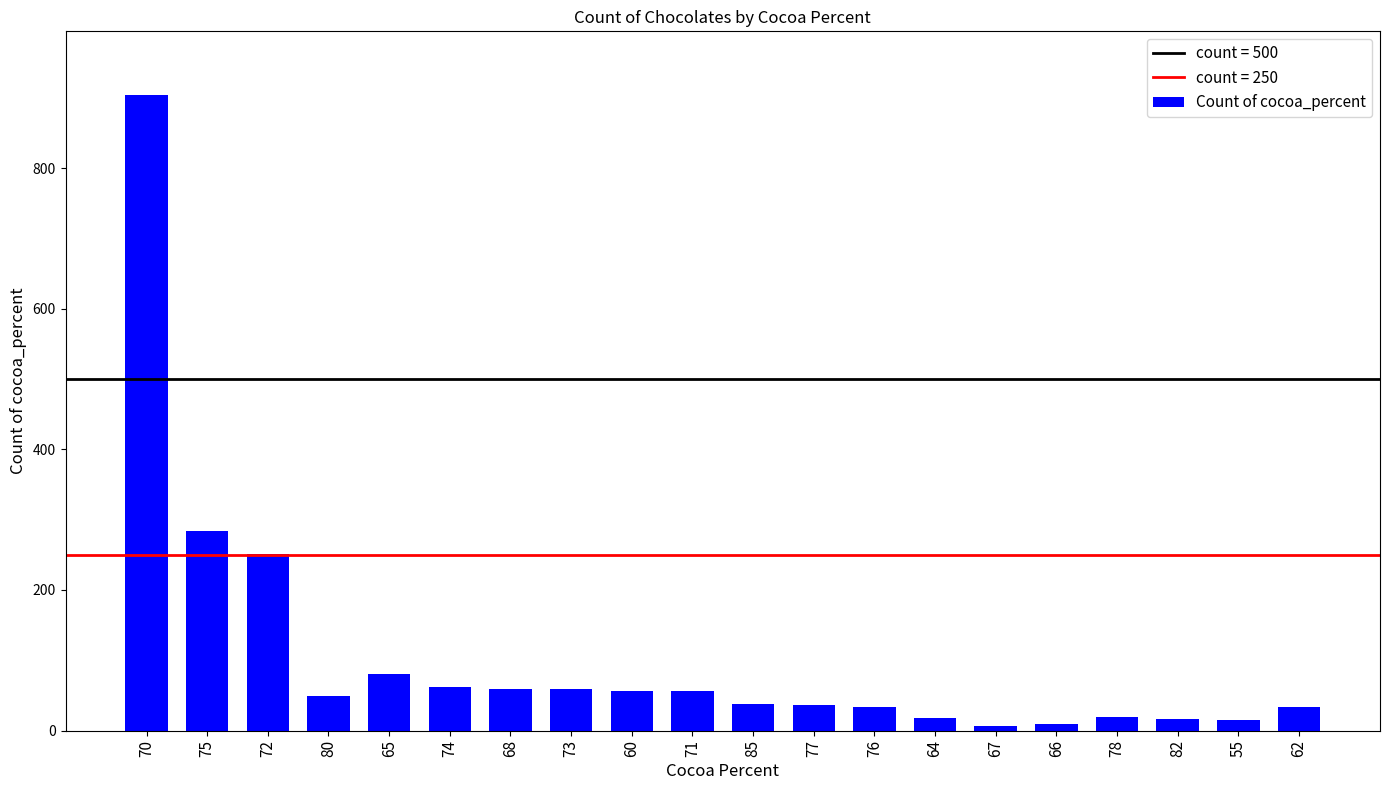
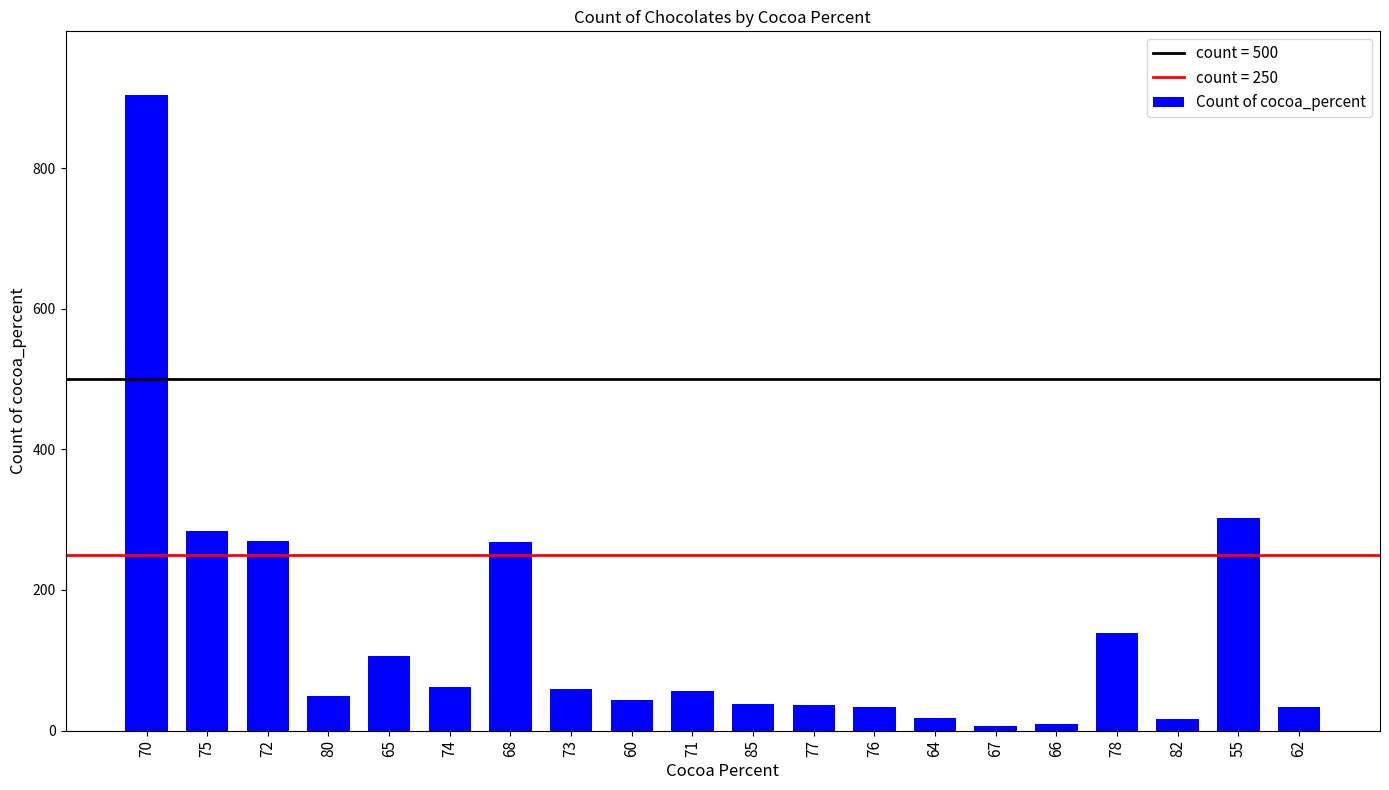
  {
    "70": 900,
    "75": 280,
-   "72": 250,
+   "72": 270,
    "80": 50,
-   "65": 80,
+   "65": 110,
    "74": 60,
-   "68": 60,
+   "68": 270,
    "73": 60,
-   "60": 60,
+   "60": 40,
    "71": 60,
    "85": 40,
    "77": 40,
    "76": 30,
    "64": 20,
    "67": 10,
    "66": 10,
-   "78": 20,
+   "78": 140,
    "82": 20,
-   "55": 20,
+   "55": 300,
    "62": 30
  }
